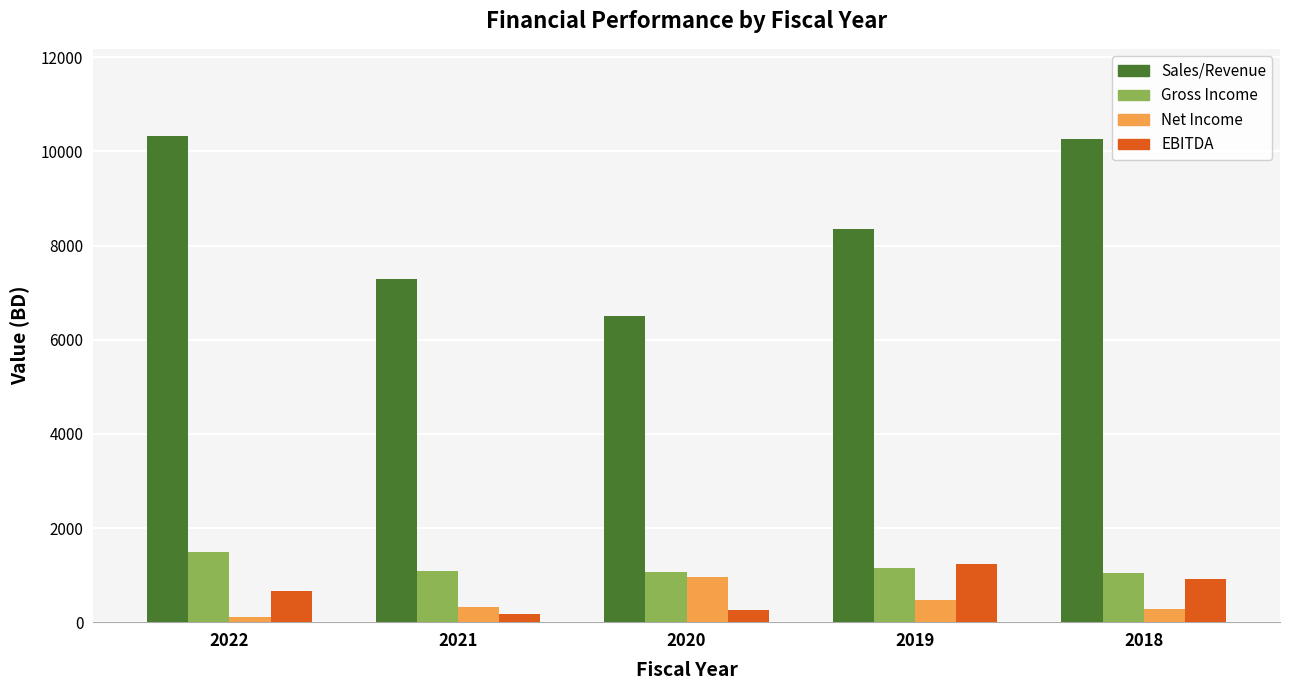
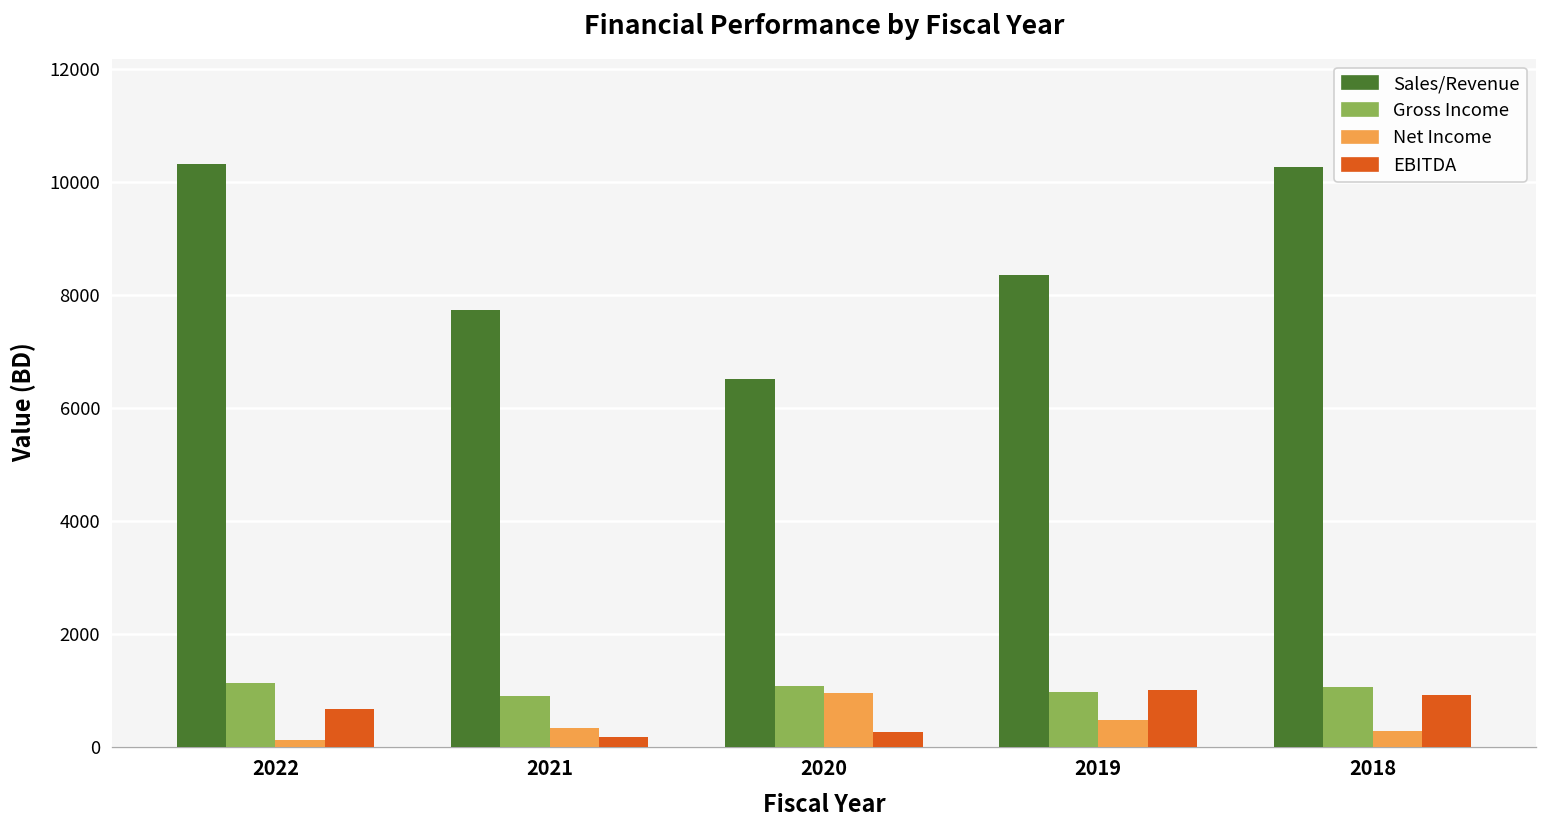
  {
    "Sales/Revenue": {
      "2022": 10300,
-     "2021": 7300,
+     "2021": 7700,
      "2020": 6500,
      "2019": 8300,
      "2018": 10300
    },
    "Gross Income": {
-     "2022": 1500,
-     "2021": 1100,
+     "2022": 1100,
+     "2021": 900,
      "2020": 1100,
-     "2019": 1100,
+     "2019": 1000,
      "2018": 1000
    },
    "Net Income": {
      "2022": 100,
      "2021": 300,
      "2020": 900,
      "2019": 500,
      "2018": 300
    },
    "EBITDA": {
      "2022": 700,
      "2021": 200,
      "2020": 300,
-     "2019": 1200,
+     "2019": 1000,
      "2018": 900
    }
  }
